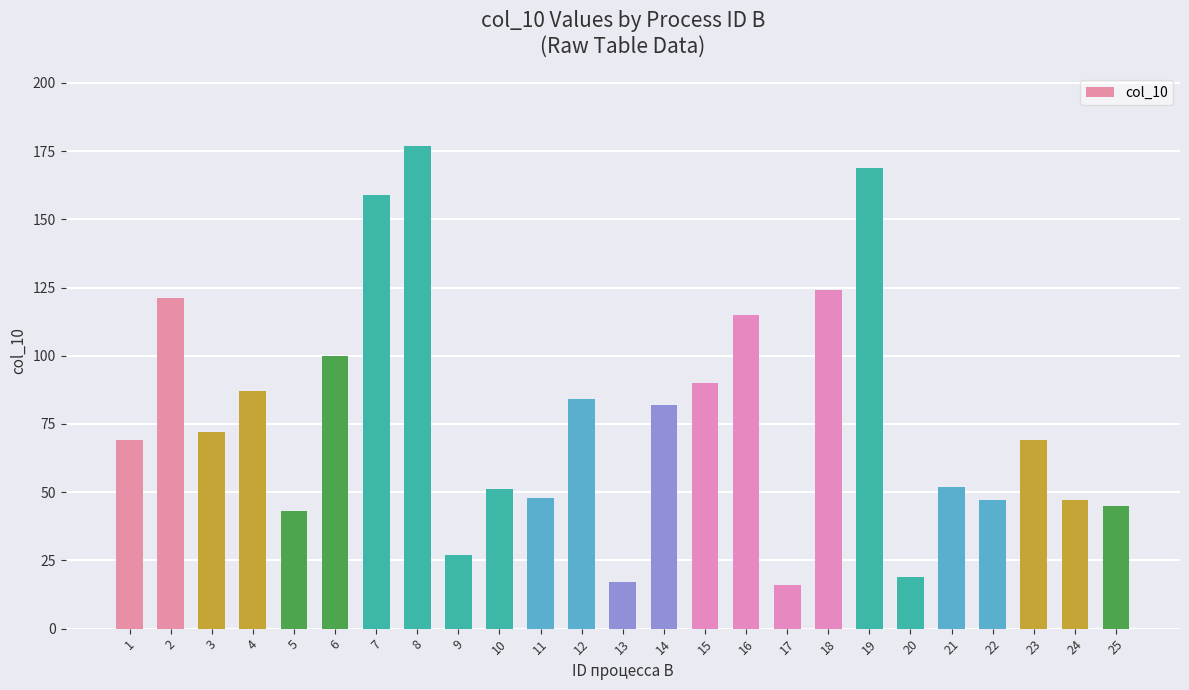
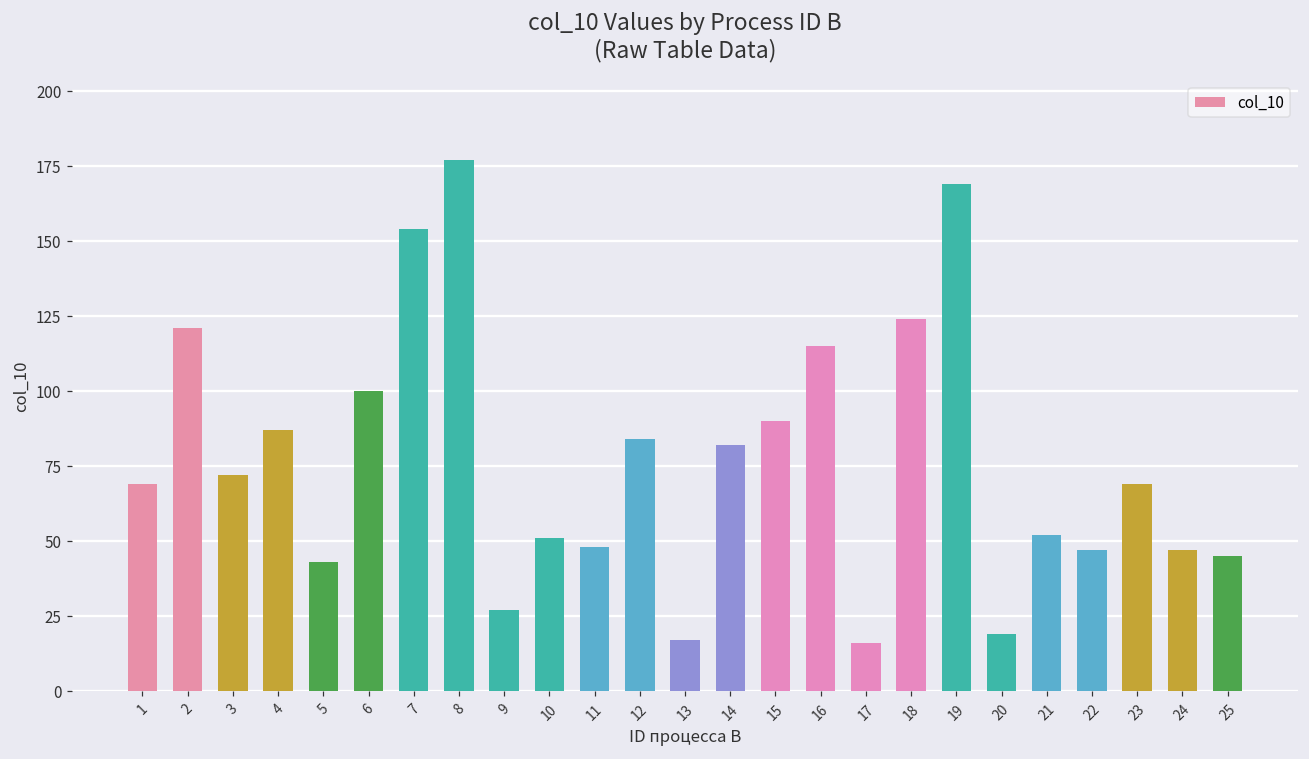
  {
    "1": 69,
    "2": 121,
    "3": 72,
    "4": 87,
    "5": 43,
    "6": 100,
-   "7": 159,
+   "7": 154,
    "8": 177,
    "9": 27,
    "10": 51,
    "11": 48,
    "12": 84,
    "13": 17,
    "14": 82,
    "15": 90,
    "16": 115,
    "17": 16,
    "18": 124,
    "19": 169,
    "20": 19,
    "21": 52,
    "22": 47,
    "23": 69,
    "24": 47,
    "25": 45
  }
